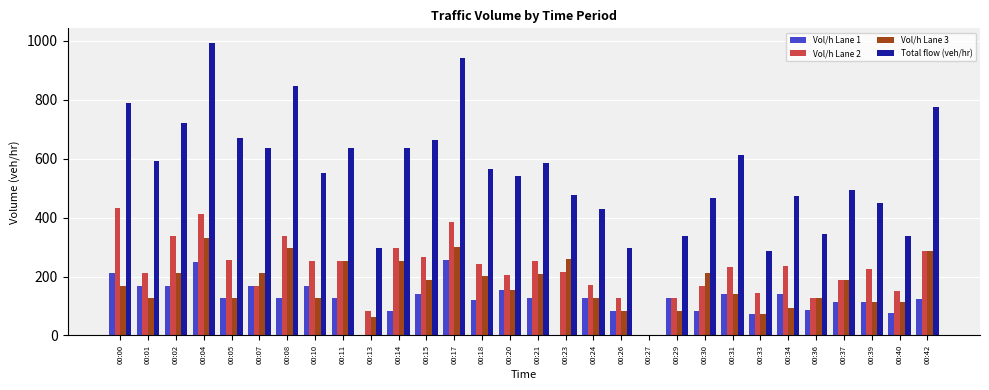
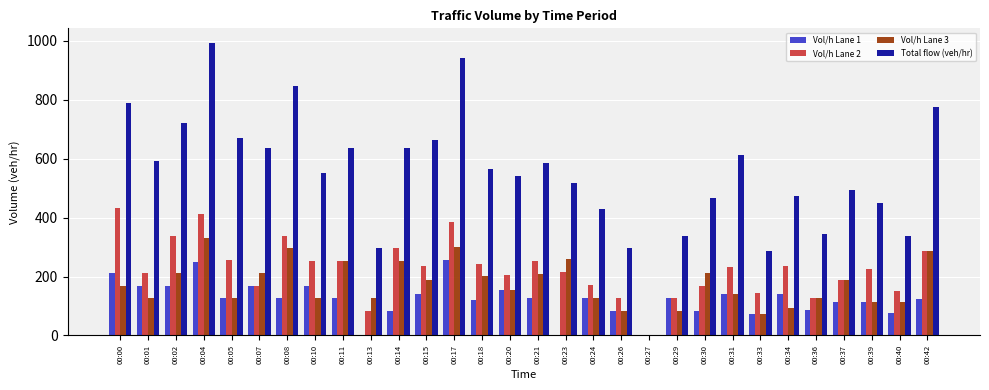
  {
    "Vol/h Lane 1": {
      "00:00": 210,
      "00:01": 170,
      "00:02": 170,
      "00:04": 250,
      "00:05": 130,
      "00:07": 170,
      "00:08": 130,
      "00:10": 170,
      "00:11": 130,
      "00:13": 0,
      "00:14": 80,
      "00:15": 140,
      "00:17": 260,
      "00:18": 120,
      "00:20": 150,
      "00:21": 130,
      "00:23": 0,
      "00:24": 130,
      "00:26": 80,
      "00:27": 0,
      "00:29": 130,
      "00:30": 80,
      "00:31": 140,
      "00:33": 70,
      "00:34": 140,
      "00:36": 90,
      "00:37": 110,
      "00:39": 110,
      "00:40": 80,
      "00:42": 120
    },
    "Vol/h Lane 2": {
      "00:00": 430,
      "00:01": 210,
      "00:02": 340,
      "00:04": 410,
      "00:05": 260,
      "00:07": 170,
      "00:08": 340,
      "00:10": 250,
      "00:11": 250,
      "00:13": 80,
      "00:14": 300,
-     "00:15": 270,
+     "00:15": 240,
      "00:17": 390,
      "00:18": 240,
      "00:20": 200,
      "00:21": 250,
      "00:23": 220,
      "00:24": 170,
      "00:26": 130,
      "00:27": 0,
      "00:29": 130,
      "00:30": 170,
      "00:31": 230,
      "00:33": 140,
      "00:34": 240,
      "00:36": 130,
      "00:37": 190,
      "00:39": 230,
      "00:40": 150,
      "00:42": 290
    },
    "Vol/h Lane 3": {
      "00:00": 170,
      "00:01": 130,
      "00:02": 210,
      "00:04": 330,
      "00:05": 130,
      "00:07": 210,
      "00:08": 300,
      "00:10": 130,
      "00:11": 250,
-     "00:13": 60,
+     "00:13": 130,
      "00:14": 250,
      "00:15": 190,
      "00:17": 300,
      "00:18": 200,
      "00:20": 150,
      "00:21": 210,
      "00:23": 260,
      "00:24": 130,
      "00:26": 80,
      "00:27": 0,
      "00:29": 80,
      "00:30": 210,
      "00:31": 140,
      "00:33": 70,
      "00:34": 90,
      "00:36": 130,
      "00:37": 190,
      "00:39": 110,
      "00:40": 110,
      "00:42": 290
    },
    "Total flow (veh/hr)": {
      "00:00": 790,
      "00:01": 590,
      "00:02": 720,
      "00:04": 990,
      "00:05": 670,
      "00:07": 640,
      "00:08": 850,
      "00:10": 550,
      "00:11": 640,
      "00:13": 300,
      "00:14": 640,
      "00:15": 660,
      "00:17": 940,
      "00:18": 570,
      "00:20": 540,
      "00:21": 590,
-     "00:23": 480,
+     "00:23": 520,
      "00:24": 430,
      "00:26": 300,
      "00:27": 0,
      "00:29": 340,
      "00:30": 470,
      "00:31": 610,
      "00:33": 290,
      "00:34": 470,
      "00:36": 340,
      "00:37": 490,
      "00:39": 450,
      "00:40": 340,
      "00:42": 780
    }
  }
